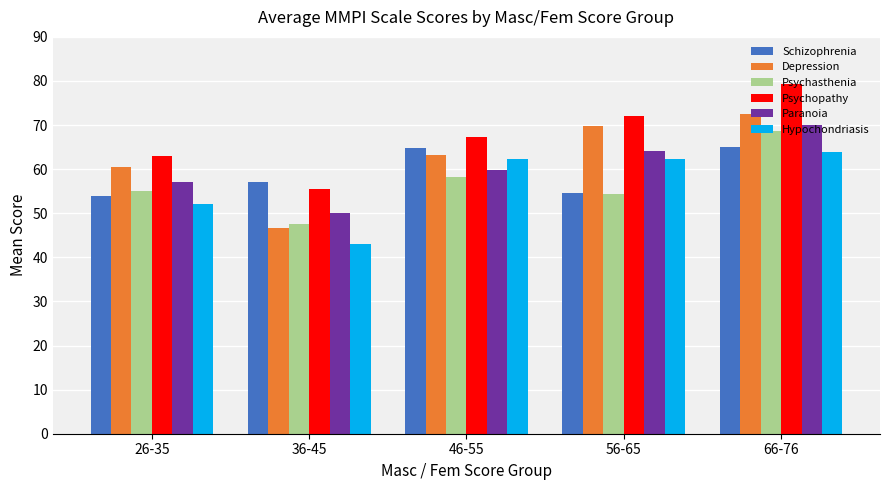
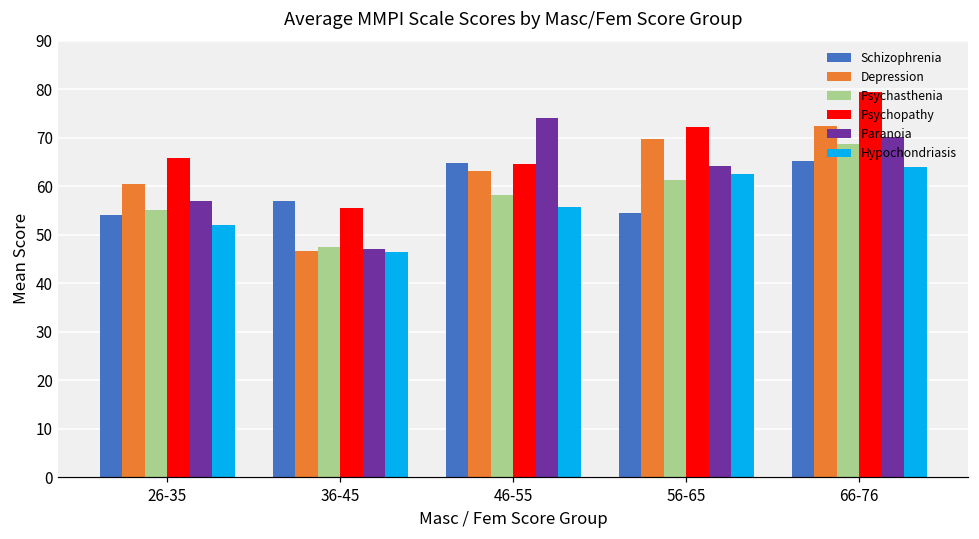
  {
    "Schizophrenia": {
      "26-35": 54,
      "36-45": 57,
      "46-55": 65,
      "56-65": 55,
      "66-76": 65
    },
    "Depression": {
      "26-35": 61,
      "36-45": 47,
      "46-55": 63,
      "56-65": 70,
      "66-76": 72
    },
    "Psychasthenia": {
      "26-35": 55,
      "36-45": 48,
      "46-55": 58,
-     "56-65": 54,
+     "56-65": 61,
      "66-76": 69
    },
    "Psychopathy": {
-     "26-35": 63,
+     "26-35": 66,
      "36-45": 56,
-     "46-55": 67,
+     "46-55": 65,
      "56-65": 72,
      "66-76": 79
    },
    "Paranoia": {
      "26-35": 57,
-     "36-45": 50,
-     "46-55": 60,
+     "36-45": 47,
+     "46-55": 74,
      "56-65": 64,
      "66-76": 70
    },
    "Hypochondriasis": {
      "26-35": 52,
-     "36-45": 43,
-     "46-55": 62,
+     "36-45": 47,
+     "46-55": 56,
      "56-65": 62,
      "66-76": 64
    }
  }
